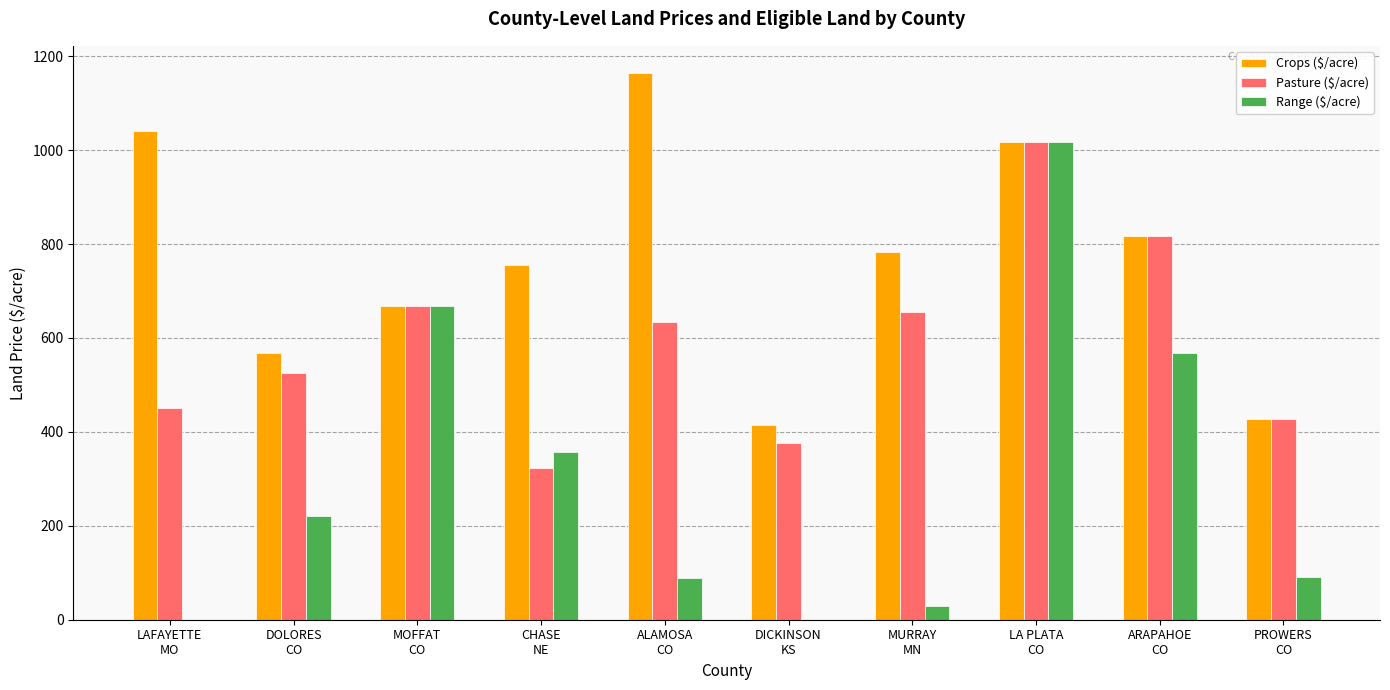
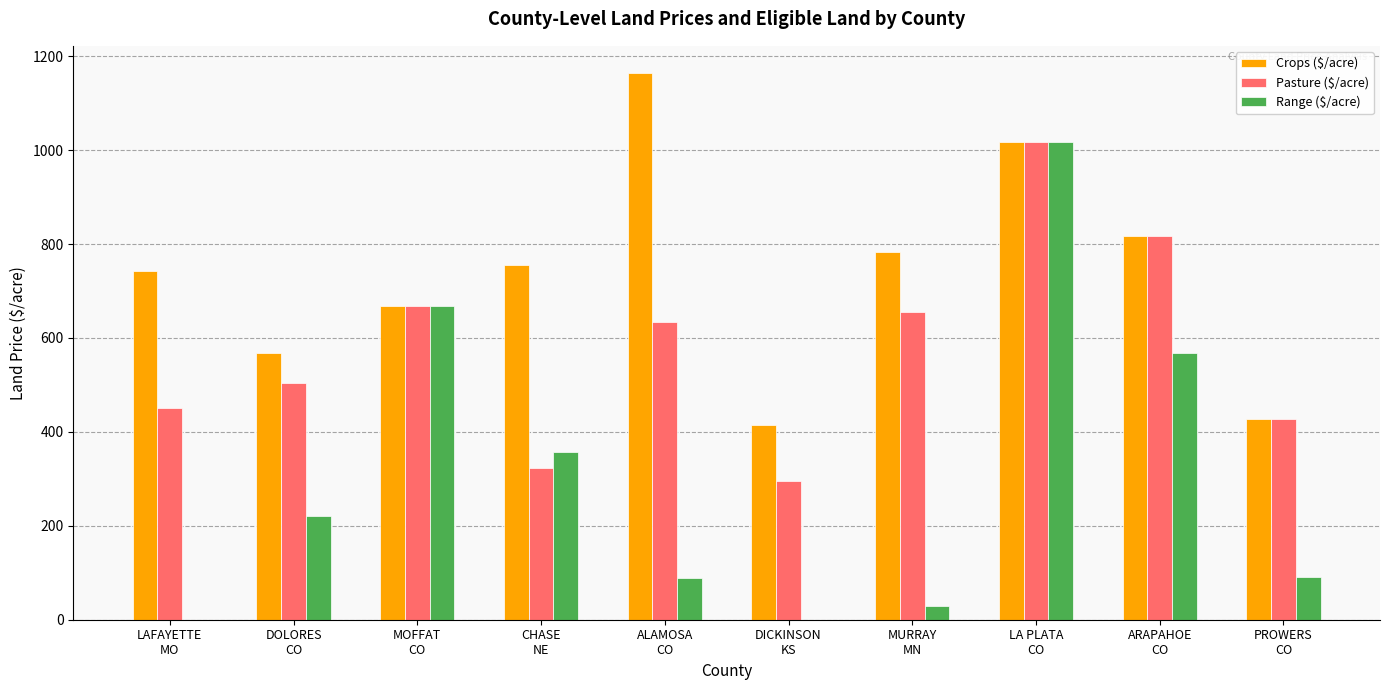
  {
    "Crops ($/acre)": {
-     "LAFAYETTE MO": 1040,
+     "LAFAYETTE MO": 740,
      "DOLORES CO": 570,
      "MOFFAT CO": 670,
      "CHASE NE": 760,
      "ALAMOSA CO": 1160,
      "DICKINSON KS": 410,
      "MURRAY MN": 780,
      "LA PLATA CO": 1020,
      "ARAPAHOE CO": 820,
      "PROWERS CO": 430
    },
    "Pasture ($/acre)": {
      "LAFAYETTE MO": 450,
-     "DOLORES CO": 530,
+     "DOLORES CO": 500,
      "MOFFAT CO": 670,
      "CHASE NE": 320,
      "ALAMOSA CO": 630,
-     "DICKINSON KS": 380,
+     "DICKINSON KS": 300,
      "MURRAY MN": 660,
      "LA PLATA CO": 1020,
      "ARAPAHOE CO": 820,
      "PROWERS CO": 430
    },
    "Range ($/acre)": {
      "LAFAYETTE MO": 0,
      "DOLORES CO": 220,
      "MOFFAT CO": 670,
      "CHASE NE": 360,
      "ALAMOSA CO": 90,
      "DICKINSON KS": 0,
      "MURRAY MN": 30,
      "LA PLATA CO": 1020,
      "ARAPAHOE CO": 570,
      "PROWERS CO": 90
    }
  }
